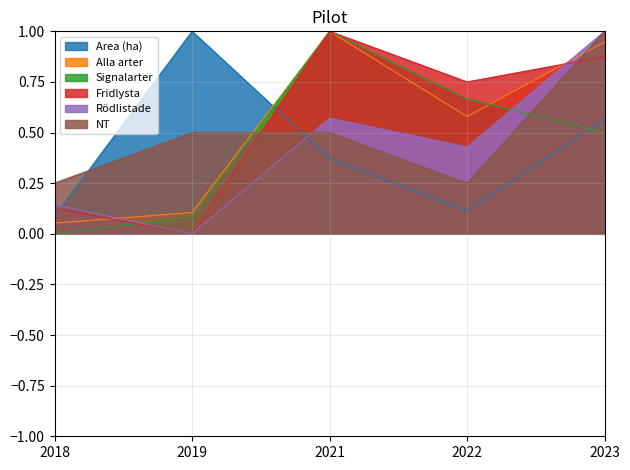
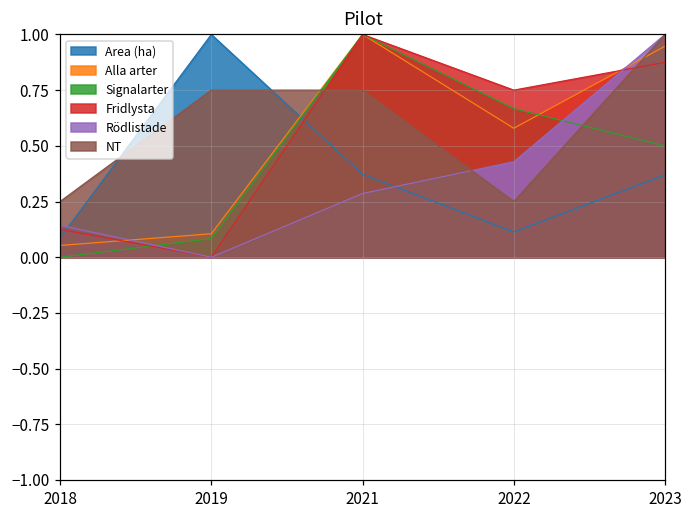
  {
    "Area (ha)": {
      "2018": 0.09,
      "2019": 1.00,
      "2021": 0.37,
      "2022": 0.11,
-     "2023": 0.56
+     "2023": 0.37
    },
    "Alla arter": {
      "2018": 0.05,
      "2019": 0.11,
      "2022": 0.58,
      "2023": 0.95
    },
    "Signalarter": {
      "2018": 0.00,
      "2019": 0.08,
      "2022": 0.67,
      "2023": 0.50
    },
    "Fridlysta": {
      "2018": 0.13,
      "2022": 0.75,
      "2023": 0.88
    },
    "Rödlistade": {
      "2018": 0.14,
-     "2021": 0.57,
+     "2021": 0.29,
      "2022": 0.43
    },
    "NT": {
      "2018": 0.25,
-     "2019": 0.50,
-     "2021": 0.50,
+     "2019": 0.75,
+     "2021": 0.75,
      "2022": 0.25
    }
  }
